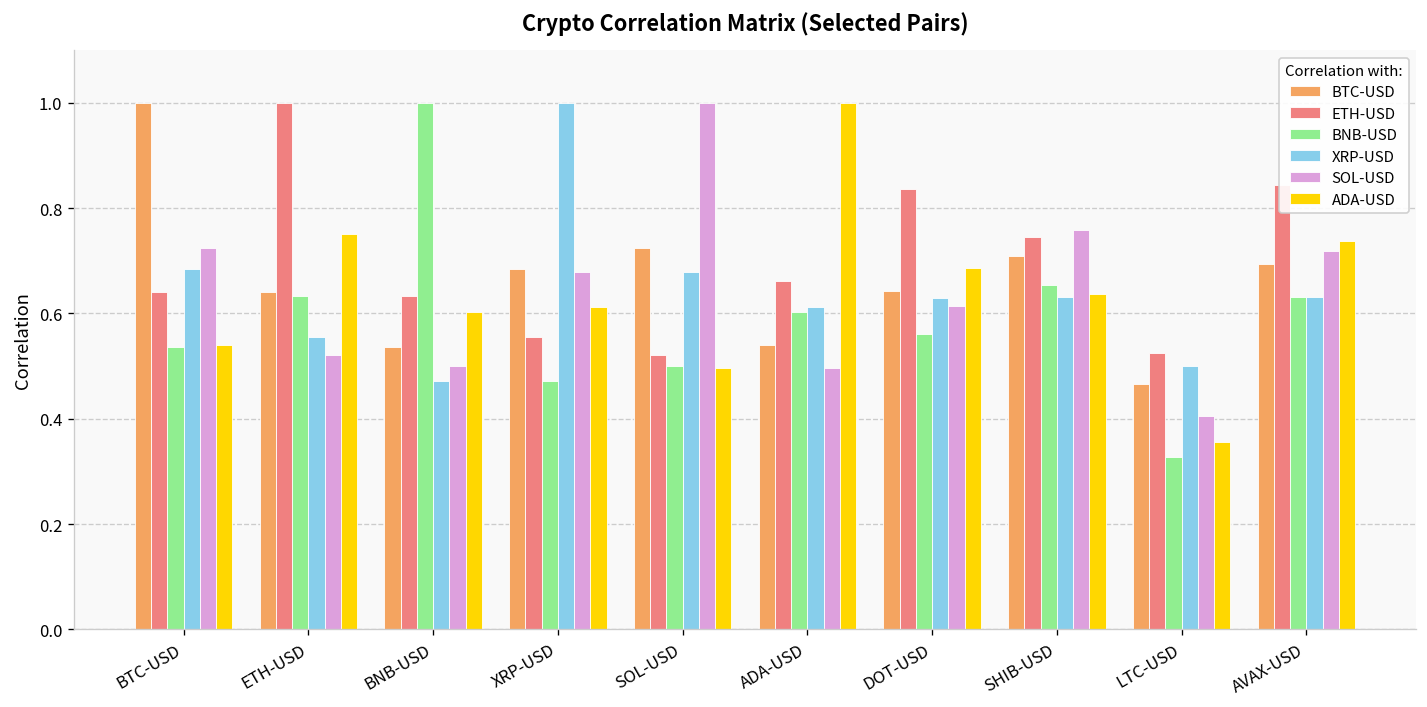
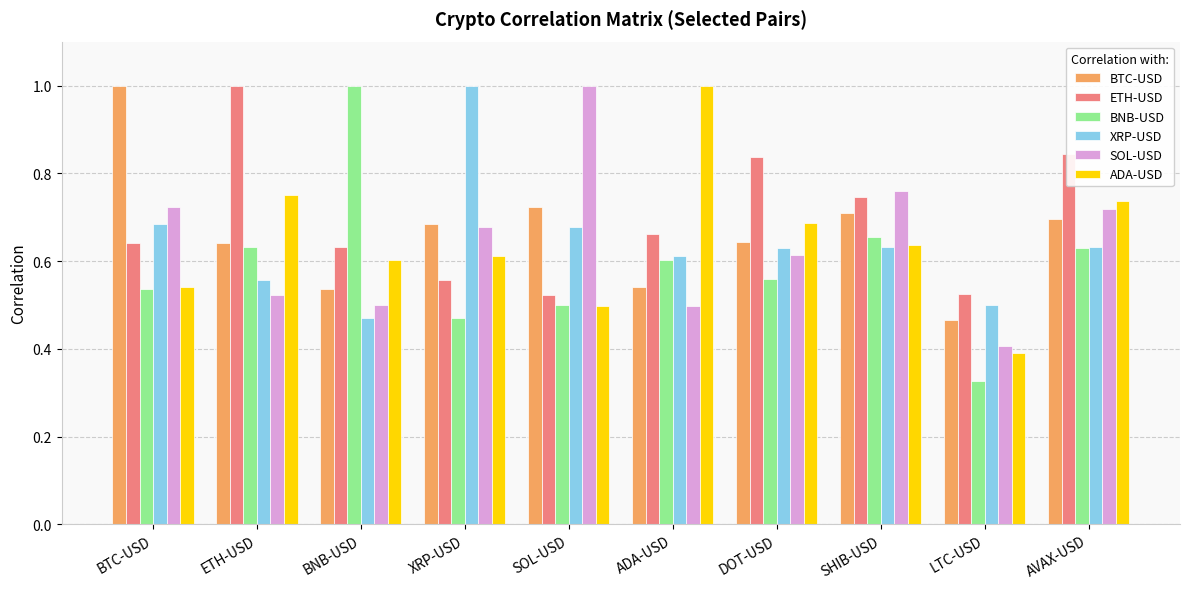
  {
    "BNB-USD": {
      "BTC-USD": 0.54,
      "ETH-USD": 0.63,
      "BNB-USD": 1.00,
      "XRP-USD": 0.47,
      "SOL-USD": 0.50,
      "ADA-USD": 0.60,
      "DOT-USD": 0.56,
      "SHIB-USD": 0.65,
      "LTC-USD": 0.33,
      "AVAX-USD": 0.63
    },
    "XRP-USD": {
      "BTC-USD": 0.68,
      "ETH-USD": 0.56,
      "BNB-USD": 0.47,
      "XRP-USD": 1.00,
      "SOL-USD": 0.68,
      "ADA-USD": 0.61,
      "DOT-USD": 0.63,
      "SHIB-USD": 0.63,
      "LTC-USD": 0.50,
      "AVAX-USD": 0.63
    },
    "SOL-USD": {
      "BTC-USD": 0.72,
      "ETH-USD": 0.52,
      "BNB-USD": 0.50,
      "XRP-USD": 0.68,
      "SOL-USD": 1.00,
      "ADA-USD": 0.50,
      "DOT-USD": 0.61,
      "SHIB-USD": 0.76,
      "LTC-USD": 0.41,
      "AVAX-USD": 0.72
    },
    "ADA-USD": {
      "BTC-USD": 0.54,
      "ETH-USD": 0.75,
      "BNB-USD": 0.60,
      "XRP-USD": 0.61,
      "SOL-USD": 0.50,
      "ADA-USD": 1.00,
      "DOT-USD": 0.69,
      "SHIB-USD": 0.64,
-     "LTC-USD": 0.36,
+     "LTC-USD": 0.39,
      "AVAX-USD": 0.74
    }
  }
